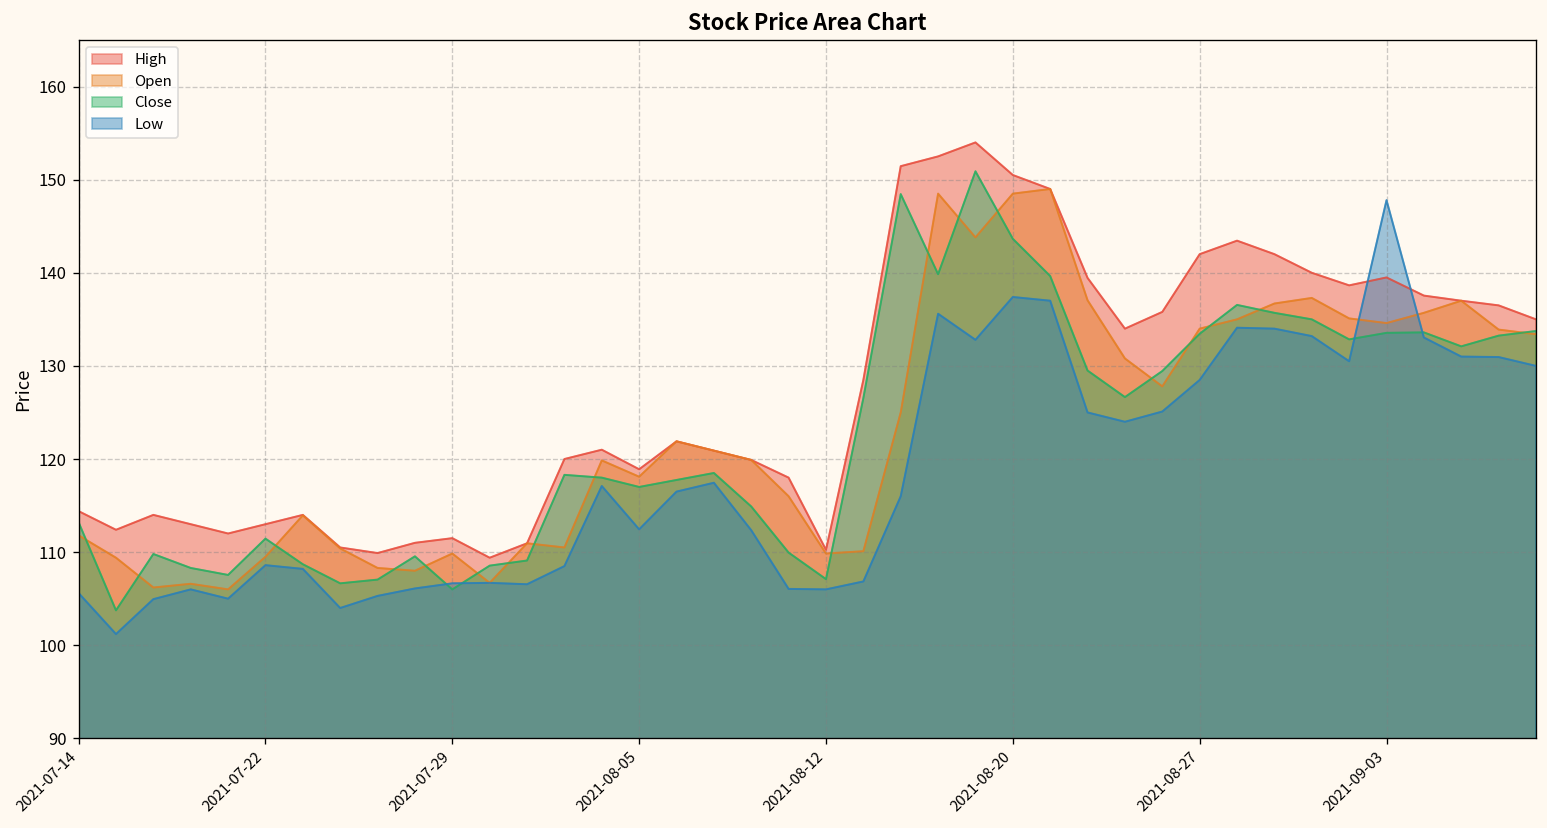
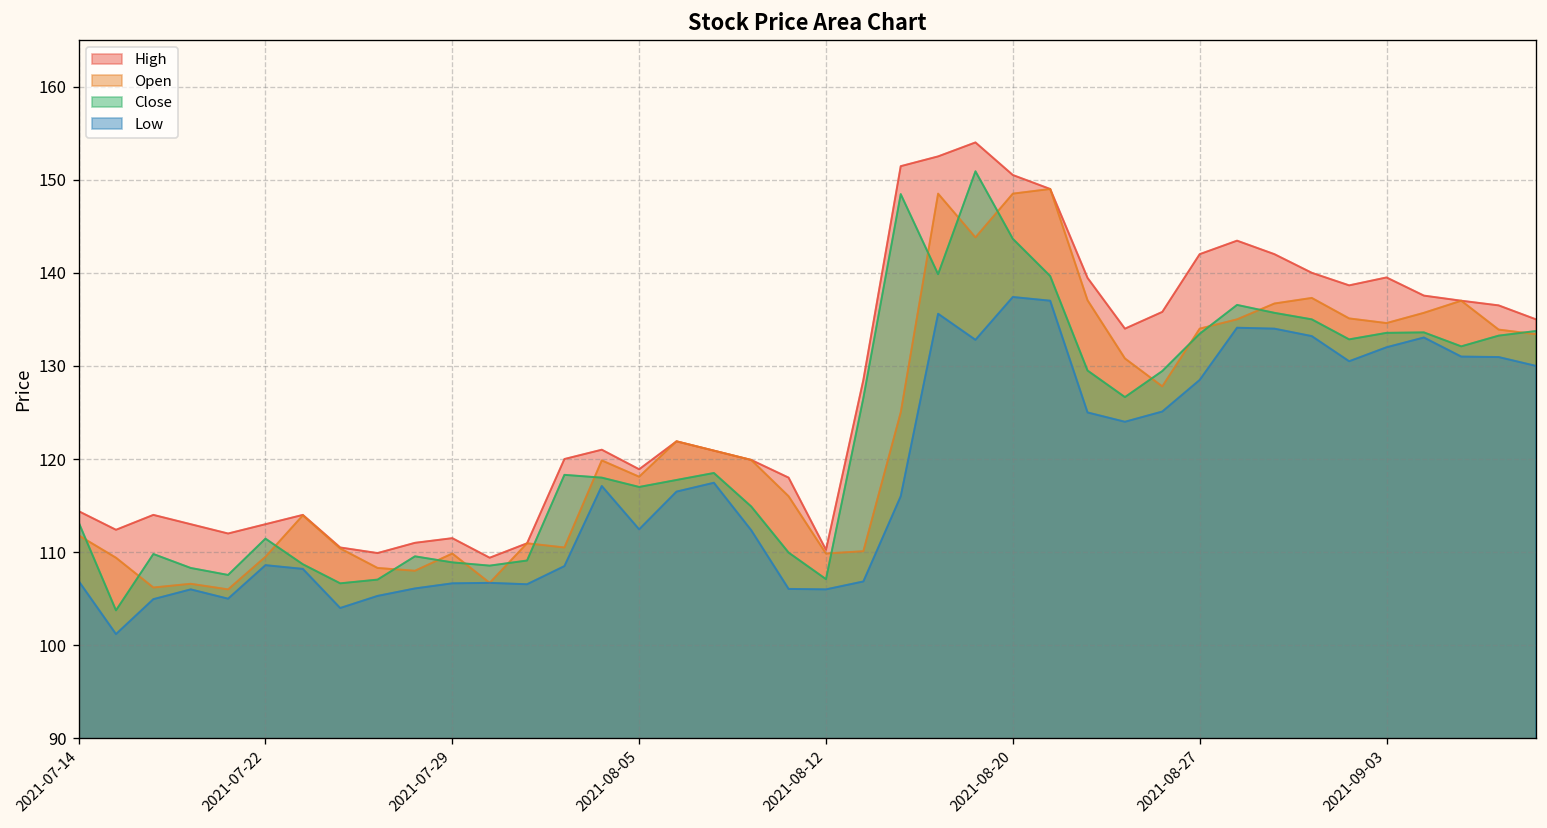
  {
    "Close": {
      "2021-07-14": 113,
      "2021-07-22": 111,
-     "2021-07-29": 106,
+     "2021-07-29": 109,
      "2021-08-05": 117,
      "2021-08-12": 107,
      "2021-08-20": 144,
      "2021-08-27": 133,
      "2021-09-03": 134
    },
    "Low": {
-     "2021-07-14": 106,
+     "2021-07-14": 107,
      "2021-07-22": 109,
      "2021-07-29": 107,
      "2021-08-05": 112,
      "2021-08-12": 106,
      "2021-08-20": 137,
      "2021-08-27": 128,
-     "2021-09-03": 148
+     "2021-09-03": 132
    }
  }
